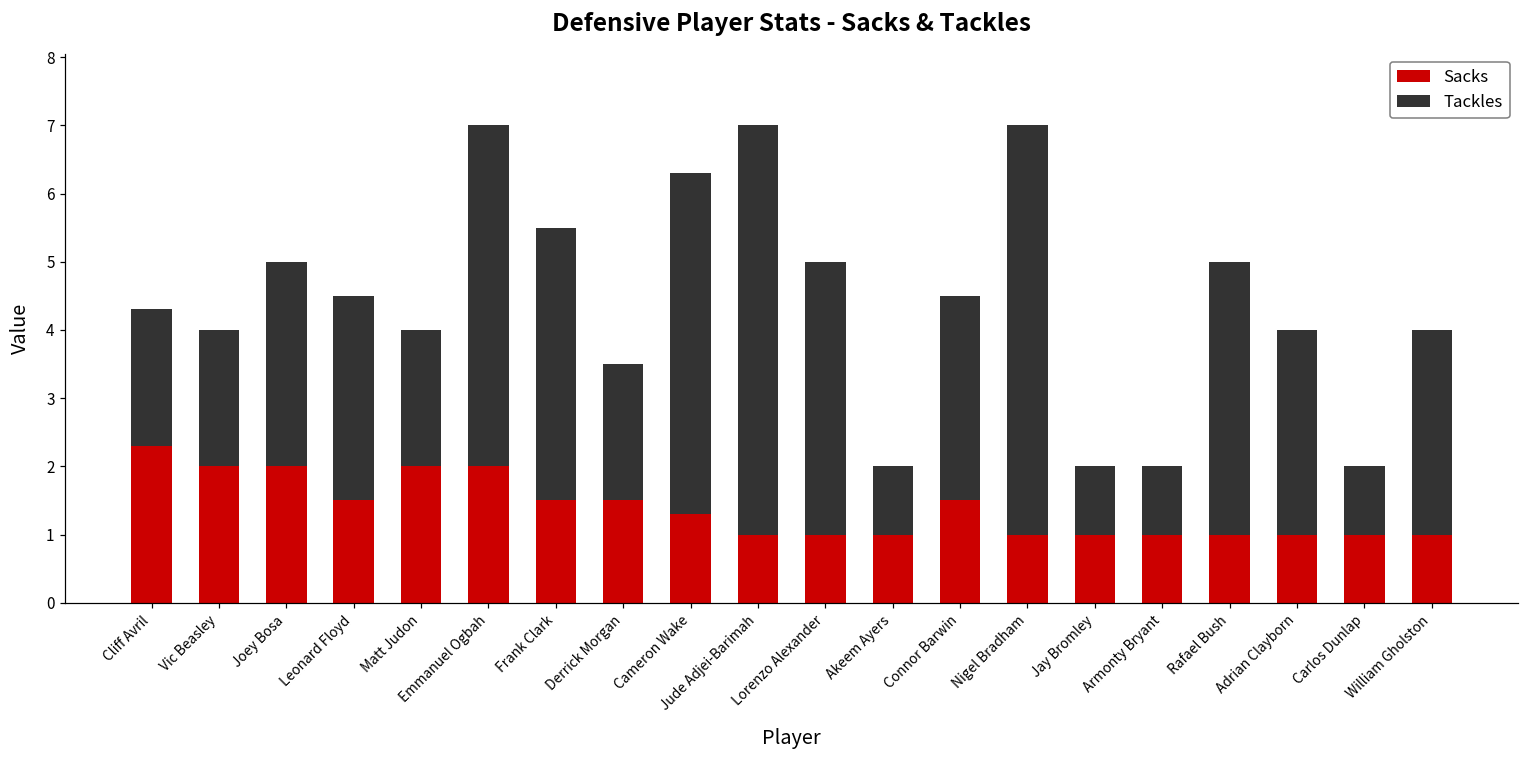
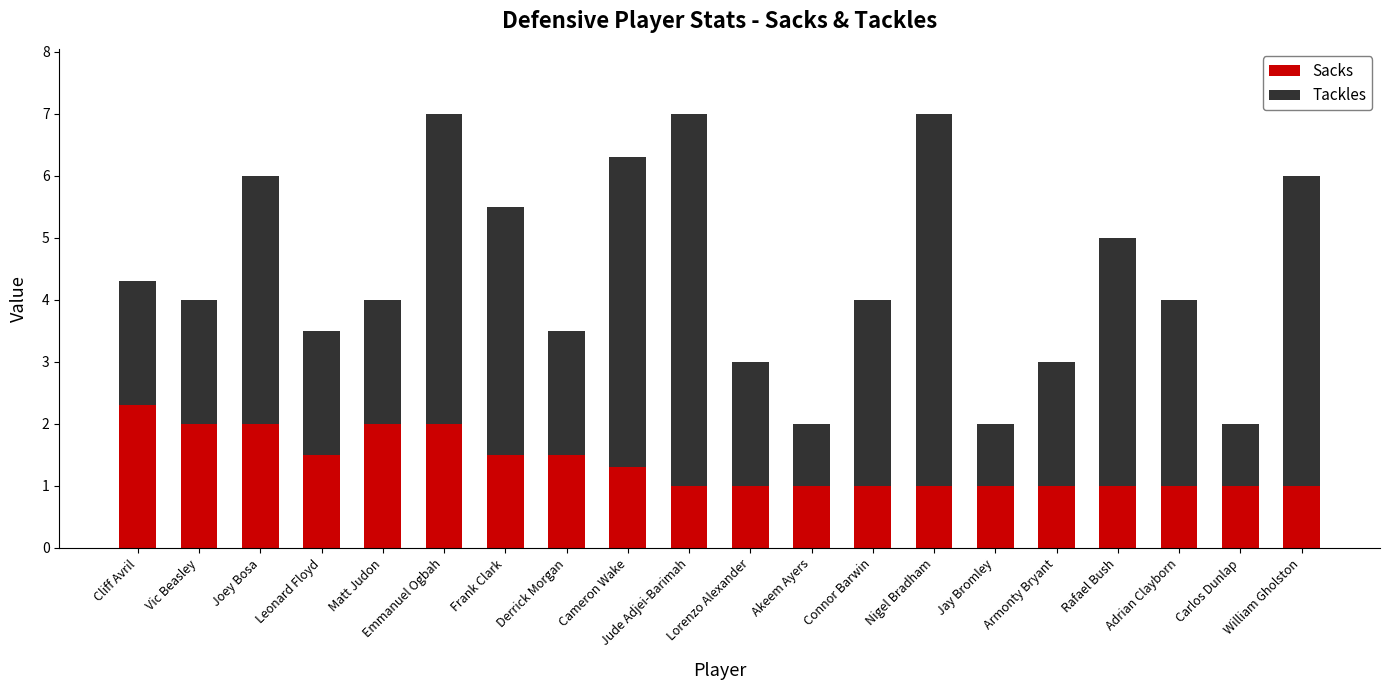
  {
    "Sacks": {
      "Cliff Avril": 2.3,
      "Vic Beasley": 2.0,
      "Joey Bosa": 2.0,
      "Leonard Floyd": 1.5,
      "Matt Judon": 2.0,
      "Emmanuel Ogbah": 2.0,
      "Frank Clark": 1.5,
      "Derrick Morgan": 1.5,
      "Cameron Wake": 1.3,
      "Jude Adjei-Barimah": 1.0,
      "Lorenzo Alexander": 1.0,
      "Akeem Ayers": 1.0,
-     "Connor Barwin": 1.5,
+     "Connor Barwin": 1.0,
      "Nigel Bradham": 1.0,
      "Jay Bromley": 1.0,
      "Armonty Bryant": 1.0,
      "Rafael Bush": 1.0,
      "Adrian Clayborn": 1.0,
      "Carlos Dunlap": 1.0,
      "William Gholston": 1.0
    },
    "Tackles": {
      "Cliff Avril": 2,
      "Vic Beasley": 2,
-     "Joey Bosa": 3,
-     "Leonard Floyd": 3,
+     "Joey Bosa": 4,
+     "Leonard Floyd": 2,
      "Matt Judon": 2,
      "Emmanuel Ogbah": 5,
      "Frank Clark": 4,
      "Derrick Morgan": 2,
      "Cameron Wake": 5,
      "Jude Adjei-Barimah": 6,
-     "Lorenzo Alexander": 4,
+     "Lorenzo Alexander": 2,
      "Akeem Ayers": 1,
      "Connor Barwin": 3,
      "Nigel Bradham": 6,
      "Jay Bromley": 1,
-     "Armonty Bryant": 1,
+     "Armonty Bryant": 2,
      "Rafael Bush": 4,
      "Adrian Clayborn": 3,
      "Carlos Dunlap": 1,
-     "William Gholston": 3
+     "William Gholston": 5
    }
  }
